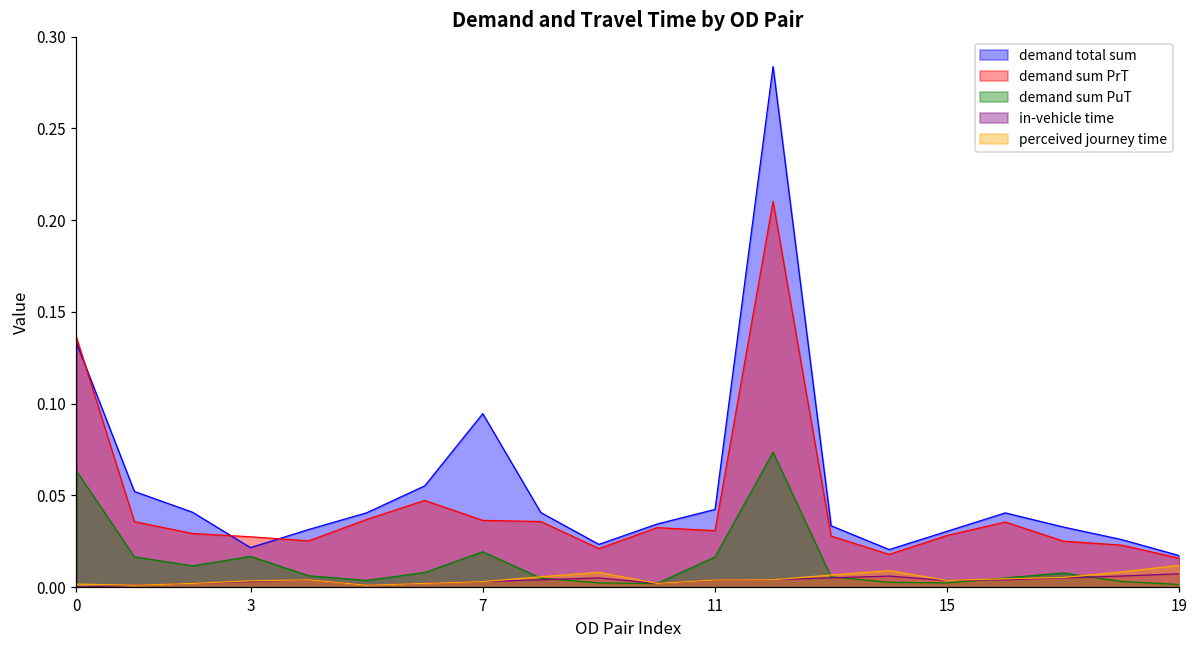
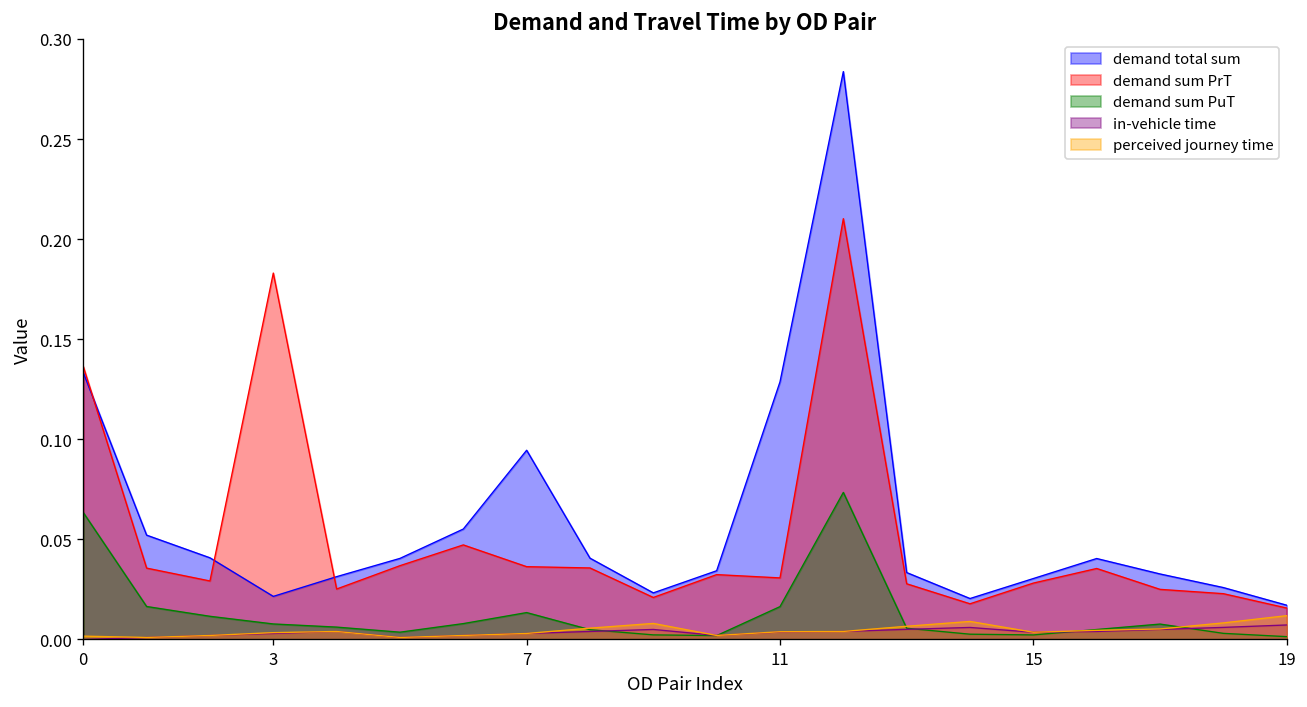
  {
    "demand total sum": {
      "0": 0.133,
      "3": 0.022,
      "7": 0.095,
-     "11": 0.042,
+     "11": 0.129,
      "15": 0.030
    },
    "demand sum PrT": {
      "0": 0.136,
-     "3": 0.027,
+     "3": 0.183,
      "7": 0.036,
      "11": 0.031,
      "15": 0.028
    },
    "demand sum PuT": {
      "0": 0.063,
-     "3": 0.017,
-     "7": 0.019,
+     "3": 0.008,
+     "7": 0.013,
      "11": 0.016,
      "19": 0.001
    },
    "in-vehicle time": {
      "0": 0.000,
      "19": 0.007
    },
    "perceived journey time": {
      "0": 0.002,
      "19": 0.012
    }
  }
